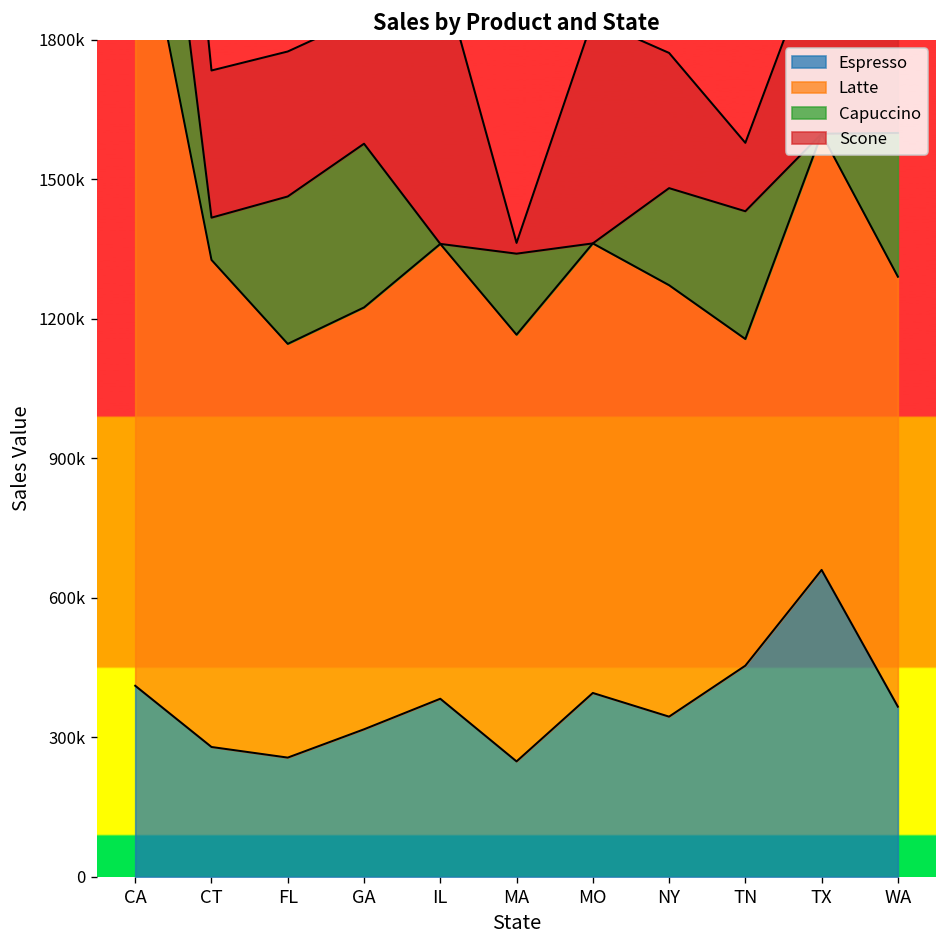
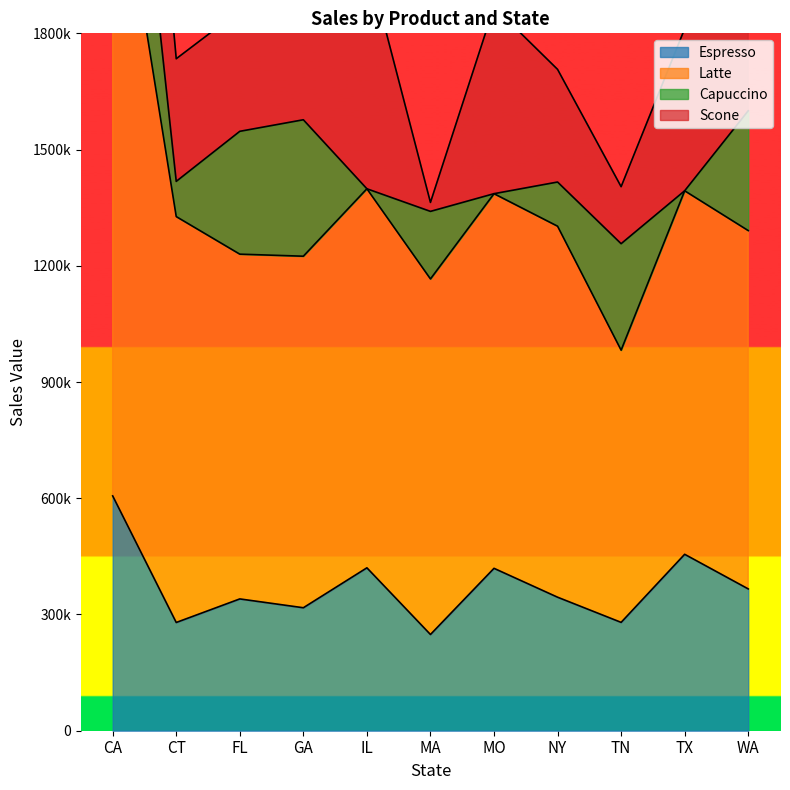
  {
    "Espresso": {
-     "CA": 410000,
+     "CA": 610000,
      "CT": 280000,
-     "FL": 260000,
+     "FL": 340000,
      "GA": 320000,
-     "IL": 380000,
+     "IL": 420000,
      "MA": 250000,
-     "MO": 400000,
+     "MO": 420000,
      "NY": 340000,
-     "TN": 450000,
-     "TX": 660000,
+     "TN": 280000,
+     "TX": 460000,
      "WA": 370000
    },
    "Latte": {
      "CT": 1050000,
      "FL": 890000,
      "GA": 910000,
      "MA": 920000,
-     "NY": 930000,
+     "NY": 960000,
      "TN": 700000,
      "WA": 920000
    },
    "Capuccino": {
      "CT": 90000,
      "FL": 320000,
      "GA": 350000,
      "MA": 170000,
-     "NY": 210000,
+     "NY": 110000,
      "TN": 270000
    },
    "Scone": {
      "CT": 320000,
      "MA": 20000,
      "NY": 290000,
      "TN": 150000
    }
  }
